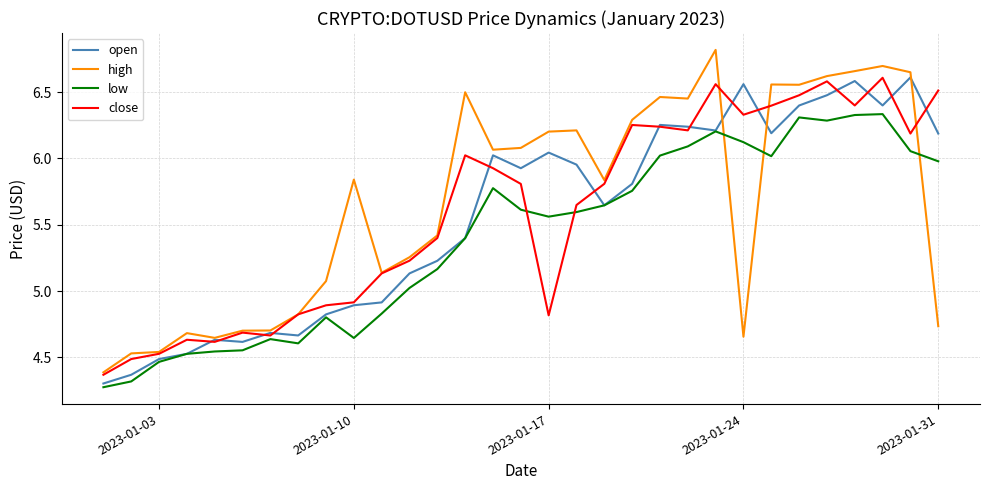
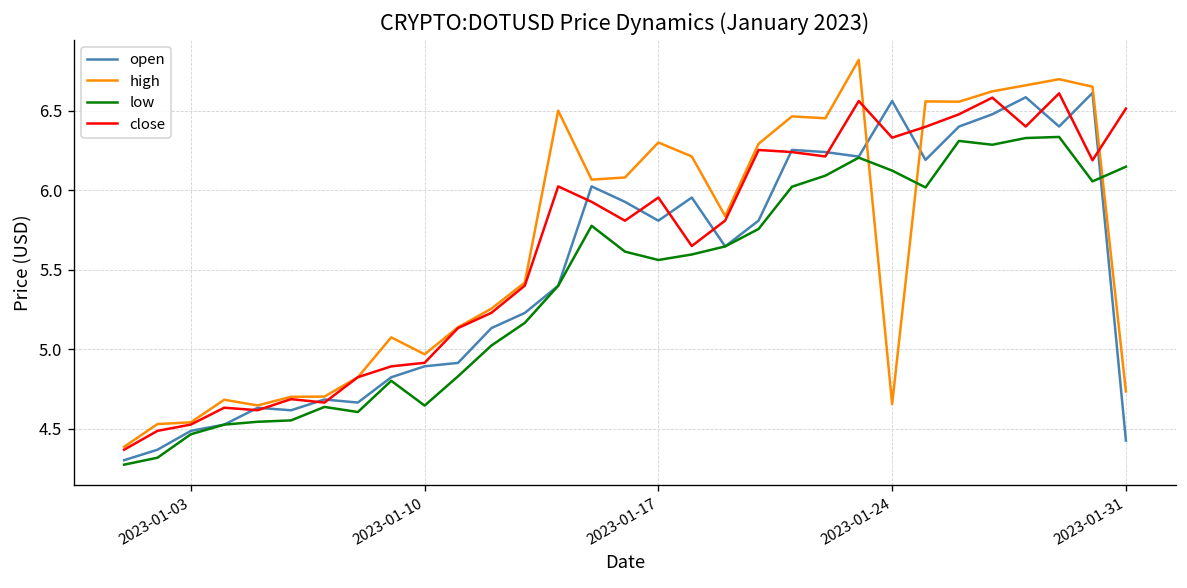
  {
    "open": {
      "2023-01-03": 4.49,
      "2023-01-10": 4.89,
-     "2023-01-17": 6.04,
+     "2023-01-17": 5.81,
      "2023-01-24": 6.56,
-     "2023-01-31": 6.19
+     "2023-01-31": 4.43
    },
    "high": {
-     "2023-01-10": 5.84,
-     "2023-01-17": 6.20,
+     "2023-01-10": 4.97,
+     "2023-01-17": 6.30,
      "2023-01-24": 4.66,
      "2023-01-31": 4.74
    },
    "low": {
      "2023-01-03": 4.47,
      "2023-01-10": 4.65,
      "2023-01-17": 5.56,
      "2023-01-24": 6.12,
-     "2023-01-31": 5.98
+     "2023-01-31": 6.15
    },
    "close": {
      "2023-01-10": 4.92,
-     "2023-01-17": 4.82,
+     "2023-01-17": 5.95,
      "2023-01-24": 6.33,
      "2023-01-31": 6.51
    }
  }
